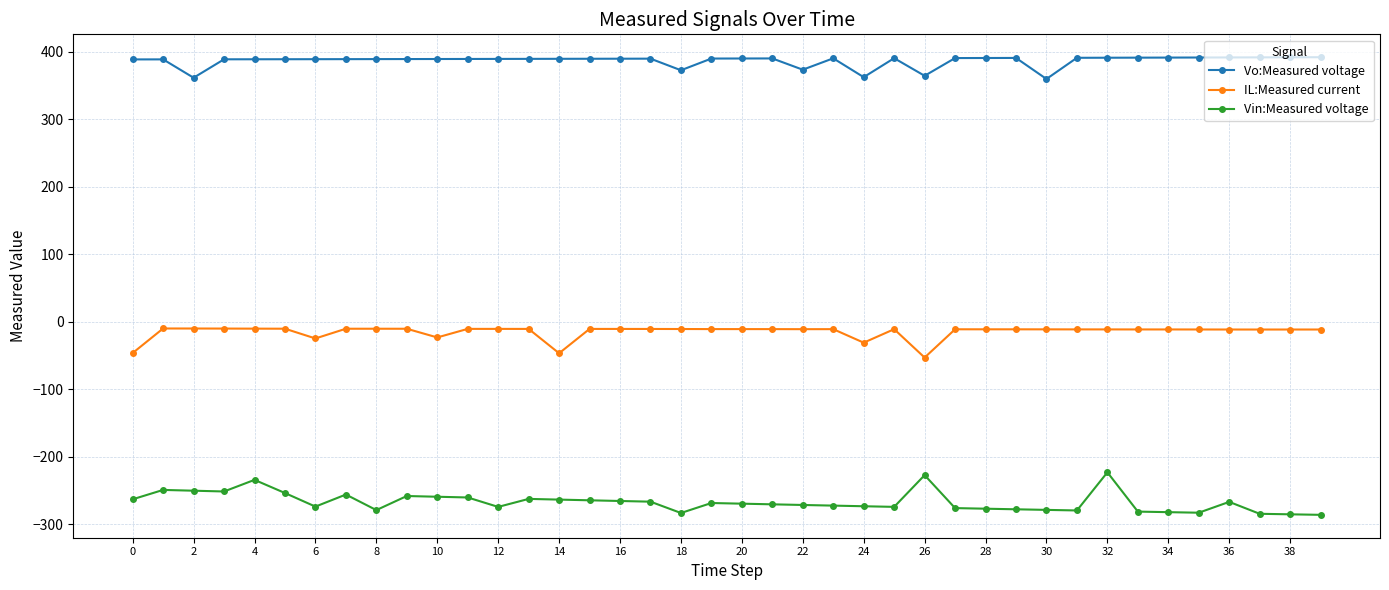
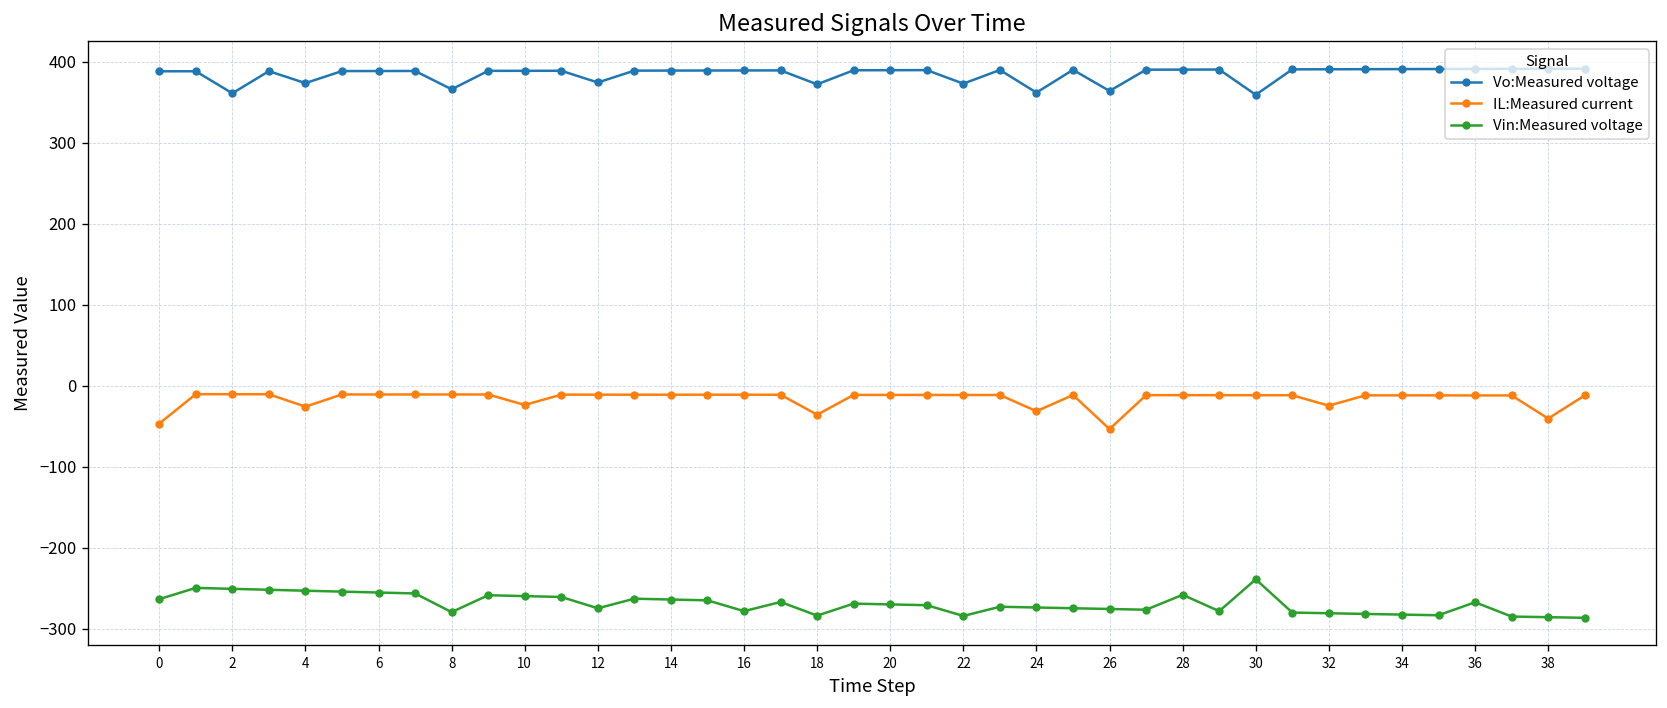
  {
    "Vo:Measured voltage": {
      "0": 390,
      "2": 360,
-     "4": 390,
+     "4": 370,
      "6": 390,
-     "8": 390,
+     "8": 370,
      "10": 390,
-     "12": 390,
+     "12": 370,
      "14": 390,
      "16": 390,
      "18": 370,
      "20": 390,
      "22": 370,
      "24": 360,
      "26": 360,
      "28": 390,
      "30": 360,
      "32": 390,
      "34": 390
    },
    "IL:Measured current": {
      "0": -50,
      "2": -10,
-     "4": -10,
-     "6": -30,
+     "4": -30,
+     "6": -10,
      "8": -10,
      "10": -20,
      "12": -10,
-     "14": -50,
+     "14": -10,
      "16": -10,
-     "18": -10,
+     "18": -40,
      "20": -10,
      "22": -10,
      "24": -30,
      "26": -50,
      "28": -10,
      "30": -10,
-     "32": -10,
+     "32": -20,
      "34": -10,
      "36": -10,
-     "38": -10
+     "38": -40
    },
    "Vin:Measured voltage": {
      "0": -260,
      "2": -250,
-     "4": -230,
-     "6": -270,
+     "4": -250,
+     "6": -260,
      "8": -280,
      "10": -260,
      "12": -270,
      "14": -260,
-     "16": -270,
+     "16": -280,
      "18": -280,
      "20": -270,
-     "22": -270,
+     "22": -280,
      "24": -270,
-     "26": -230,
-     "28": -280,
-     "30": -280,
-     "32": -220,
+     "26": -280,
+     "28": -260,
+     "30": -240,
+     "32": -280,
      "34": -280,
      "36": -270,
      "38": -290
    }
  }
